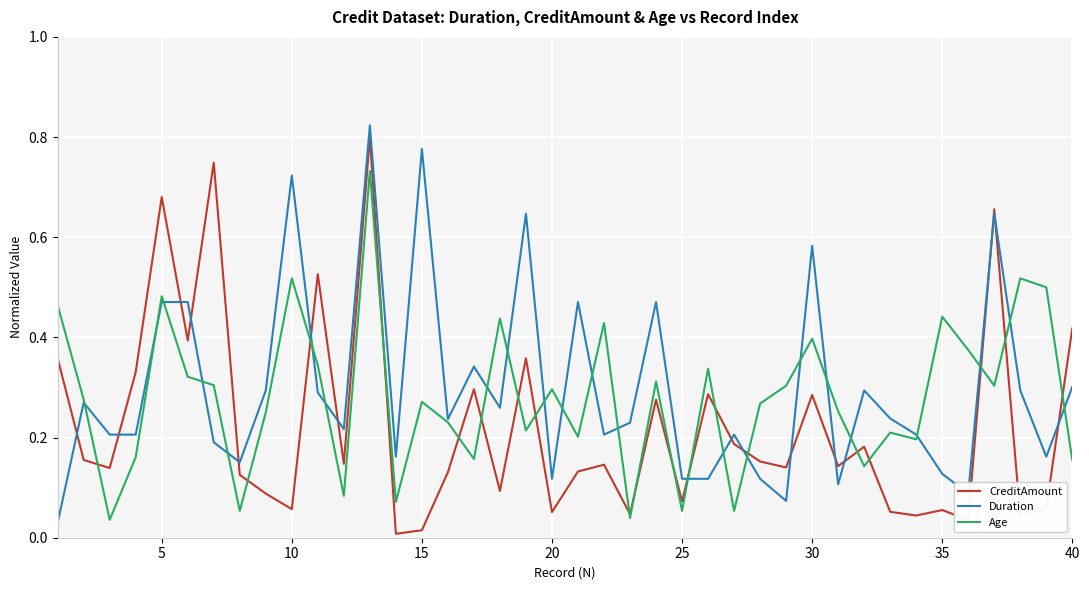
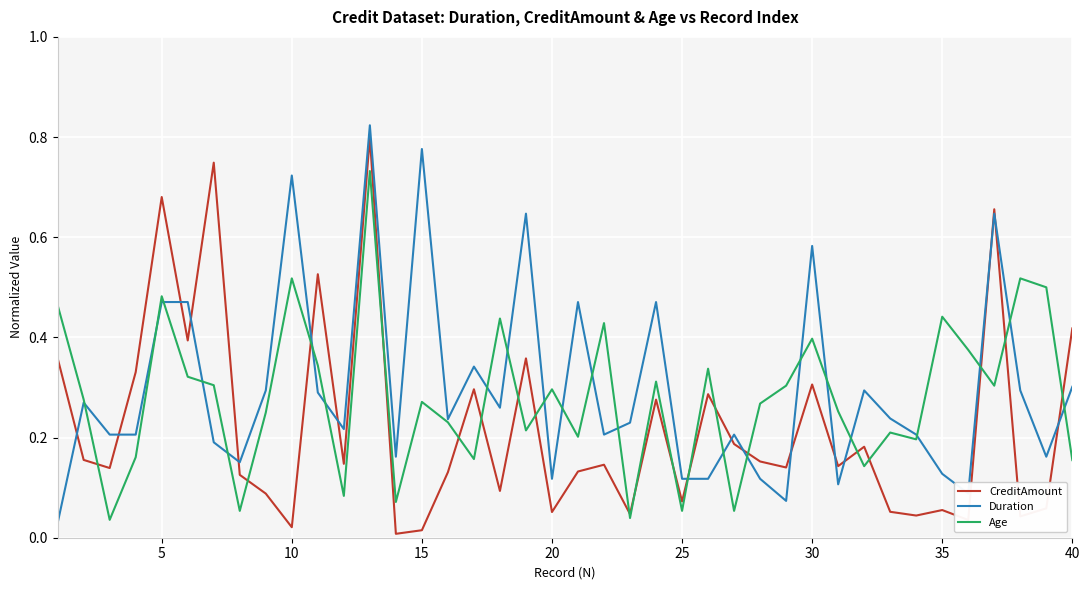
  {
    "CreditAmount": {
      "5": 0.68,
-     "10": 0.06,
+     "10": 0.02,
      "15": 0.01,
      "20": 0.05,
      "25": 0.07,
-     "30": 0.28,
+     "30": 0.31,
      "35": 0.06,
      "40": 0.42
    },
    "Duration": {
      "5": 0.47,
      "10": 0.72,
      "15": 0.78,
      "20": 0.12,
      "25": 0.12,
      "30": 0.58,
      "35": 0.13,
      "40": 0.30
    },
    "Age": {
      "5": 0.48,
      "10": 0.52,
      "15": 0.27,
      "20": 0.30,
      "25": 0.05,
      "30": 0.40,
      "35": 0.44,
      "40": 0.15
    }
  }
